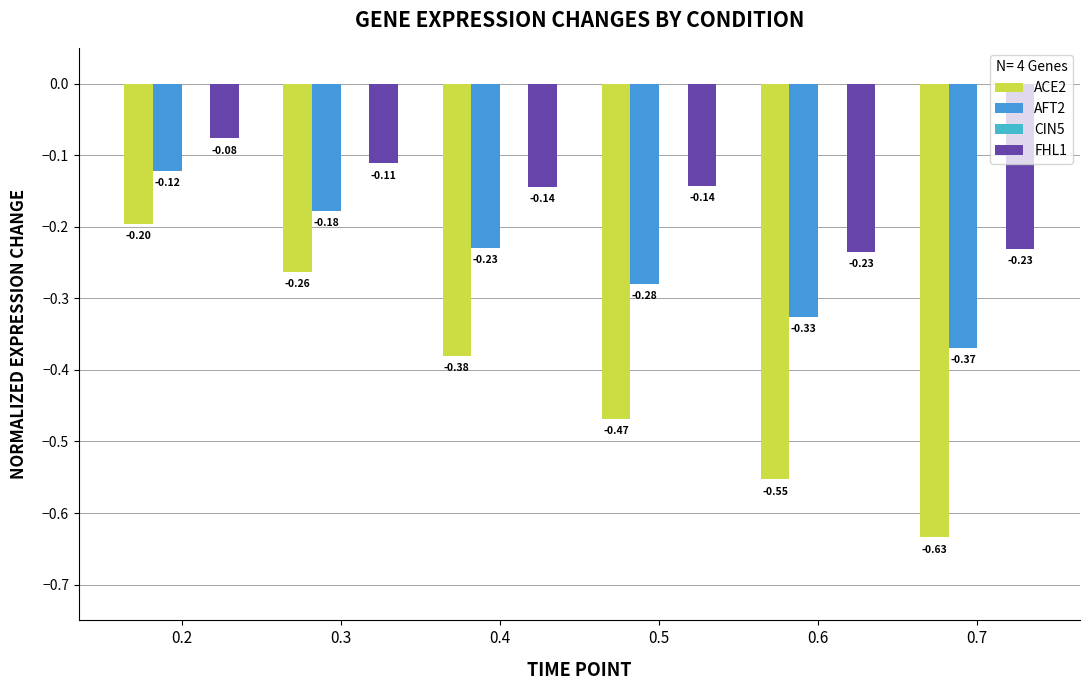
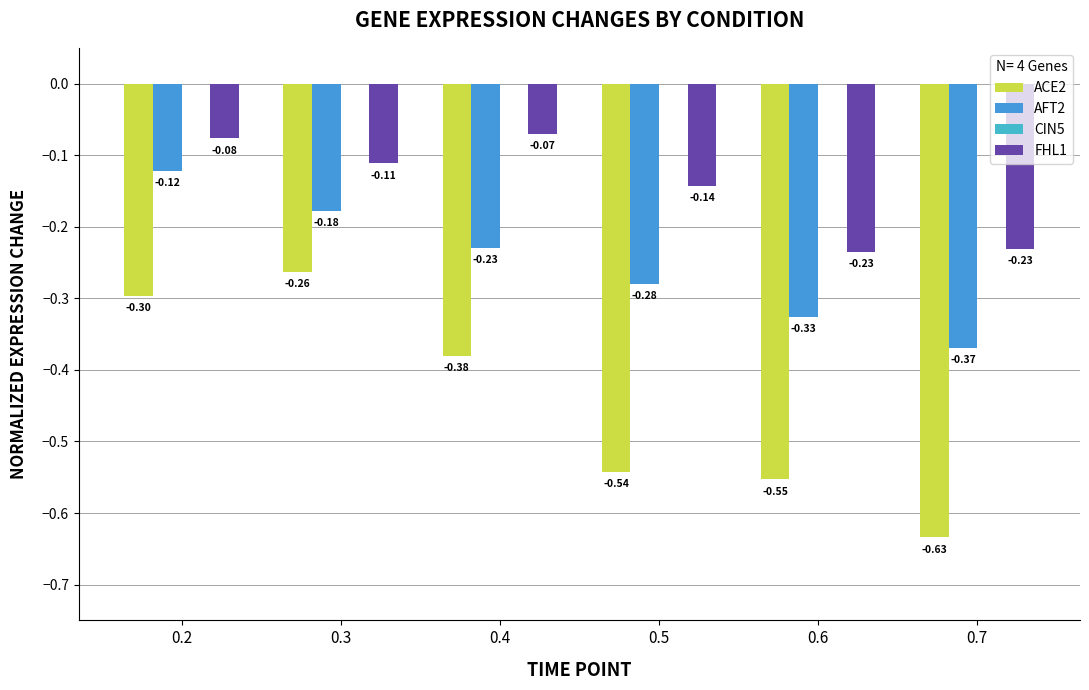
  {
    "ACE2": {
-     "0.2": -0.20,
+     "0.2": -0.30,
      "0.3": -0.26,
      "0.4": -0.38,
-     "0.5": -0.47,
+     "0.5": -0.54,
      "0.6": -0.55,
      "0.7": -0.63
    },
    "FHL1": {
      "0.2": -0.08,
      "0.3": -0.11,
-     "0.4": -0.14,
+     "0.4": -0.07,
      "0.5": -0.14,
      "0.6": -0.23,
      "0.7": -0.23
    }
  }
